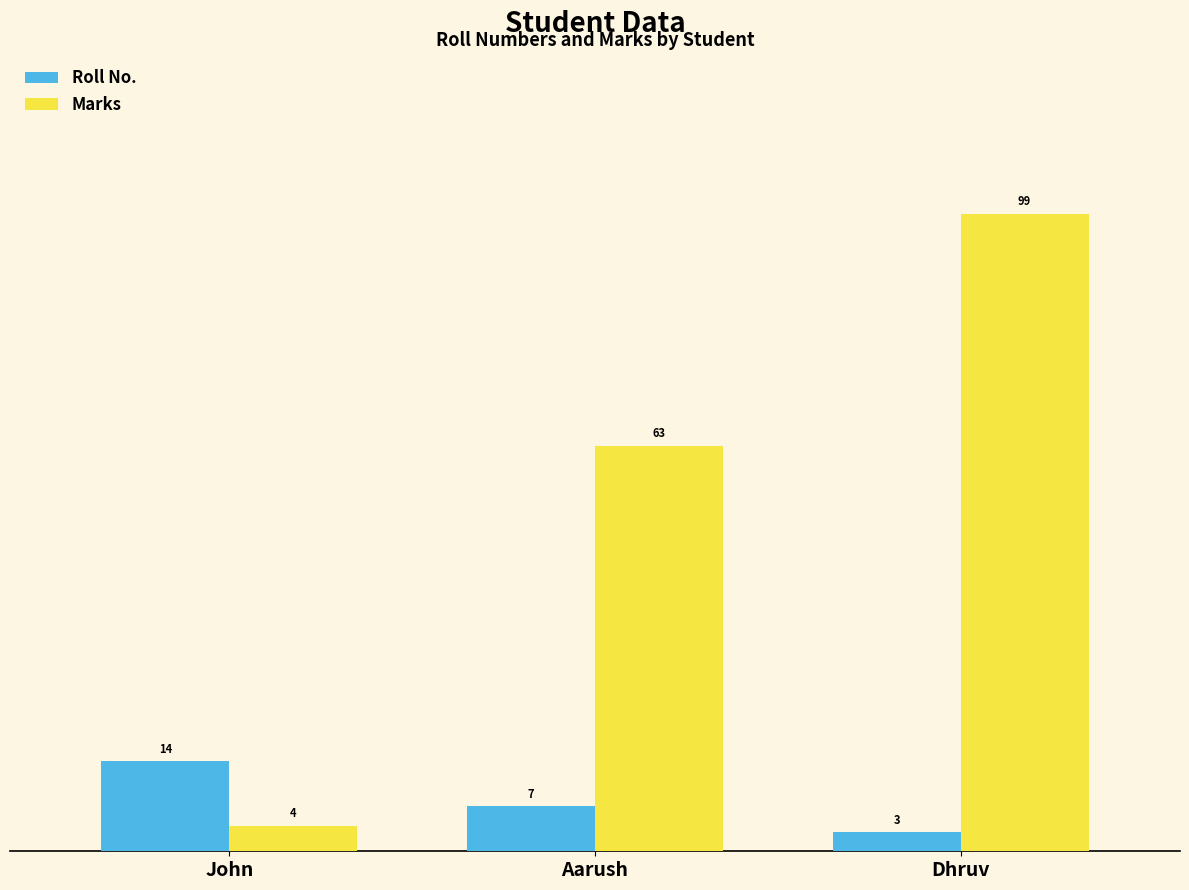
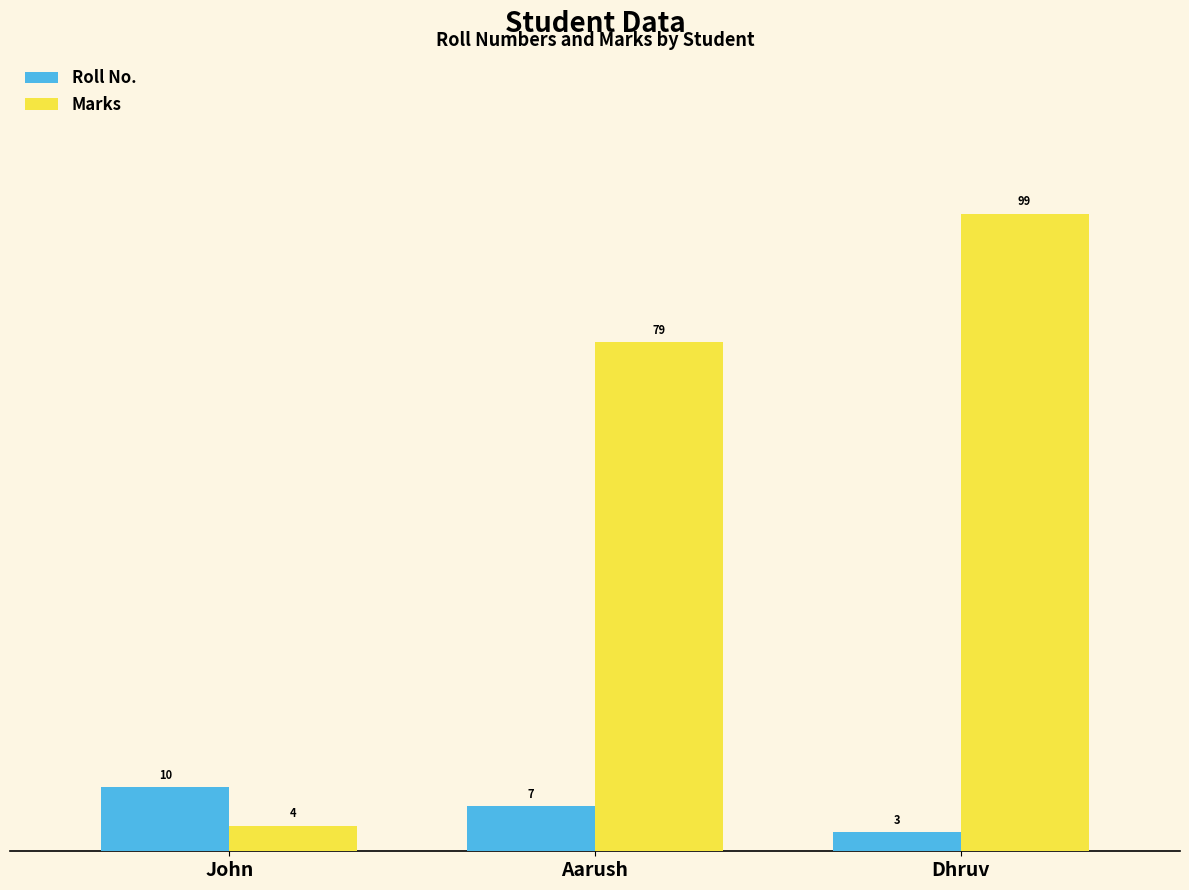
  {
    "Roll No.": {
-     "John": 14,
+     "John": 10,
      "Aarush": 7,
      "Dhruv": 3
    },
    "Marks": {
      "John": 4,
-     "Aarush": 63,
+     "Aarush": 79,
      "Dhruv": 99
    }
  }
